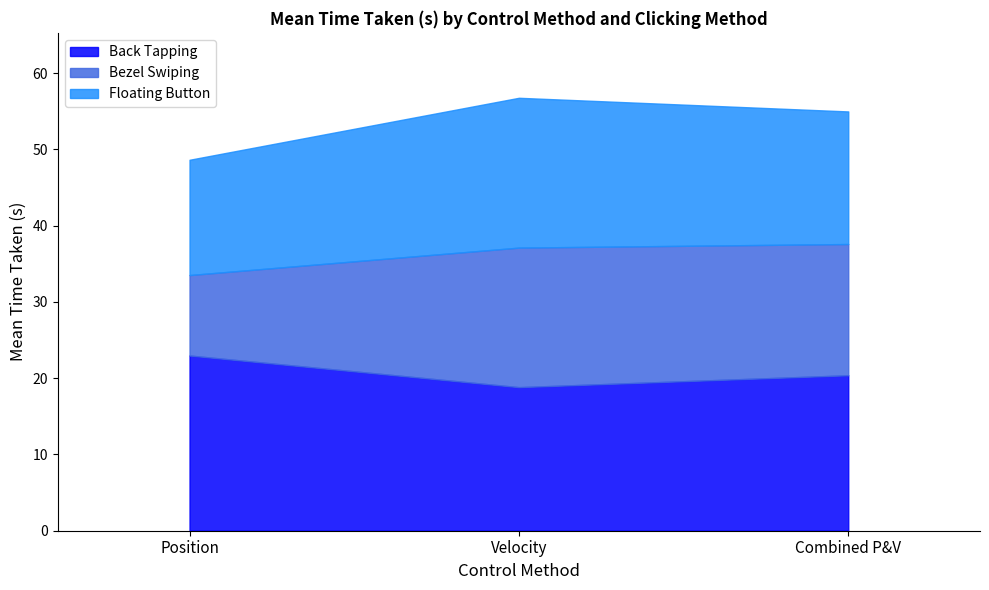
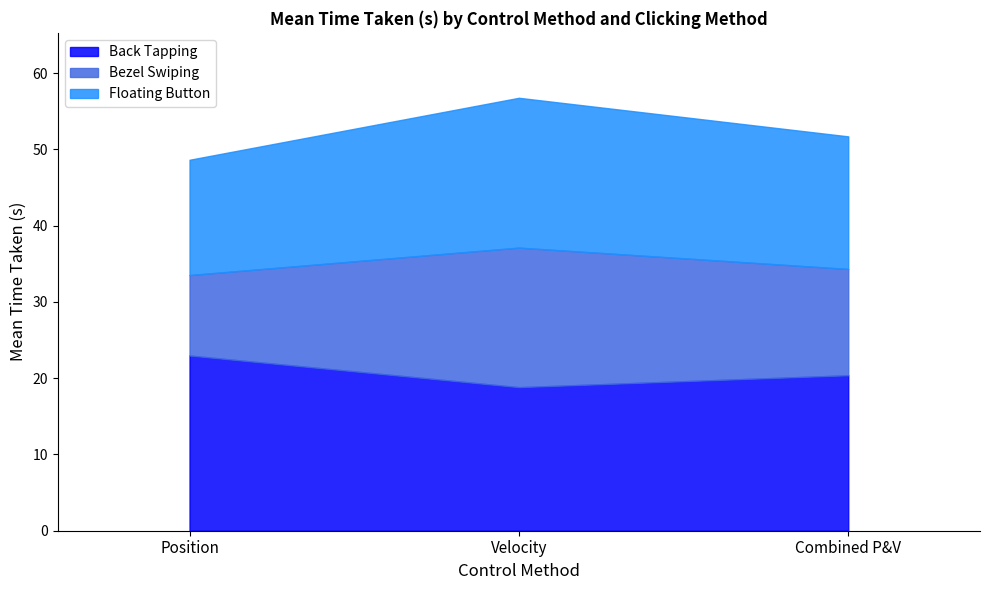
  {
    "Back Tapping": {
      "Position": 23,
      "Velocity": 19,
      "Combined P&V": 20
    },
    "Bezel Swiping": {
      "Position": 11,
      "Velocity": 18,
-     "Combined P&V": 17
+     "Combined P&V": 14
    },
    "Floating Button": {
      "Position": 15,
      "Velocity": 20,
      "Combined P&V": 17
    }
  }
